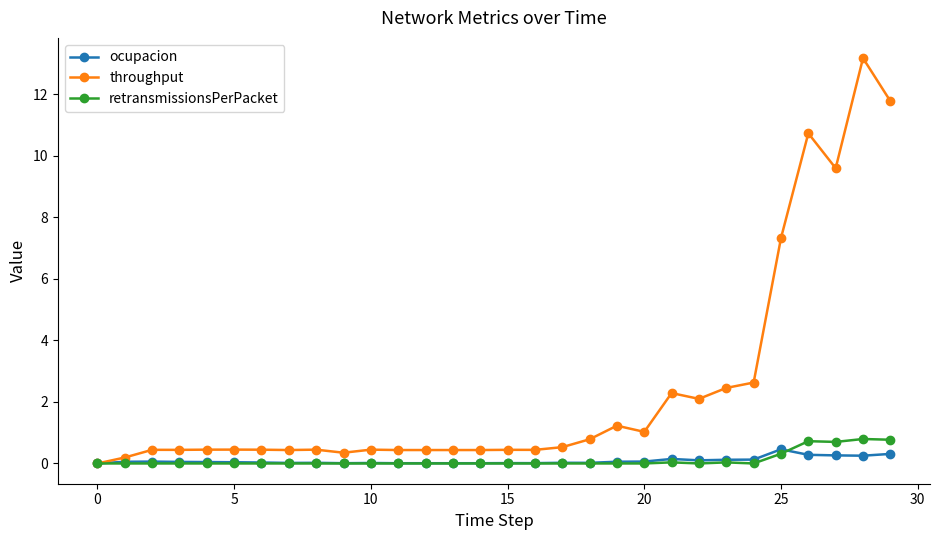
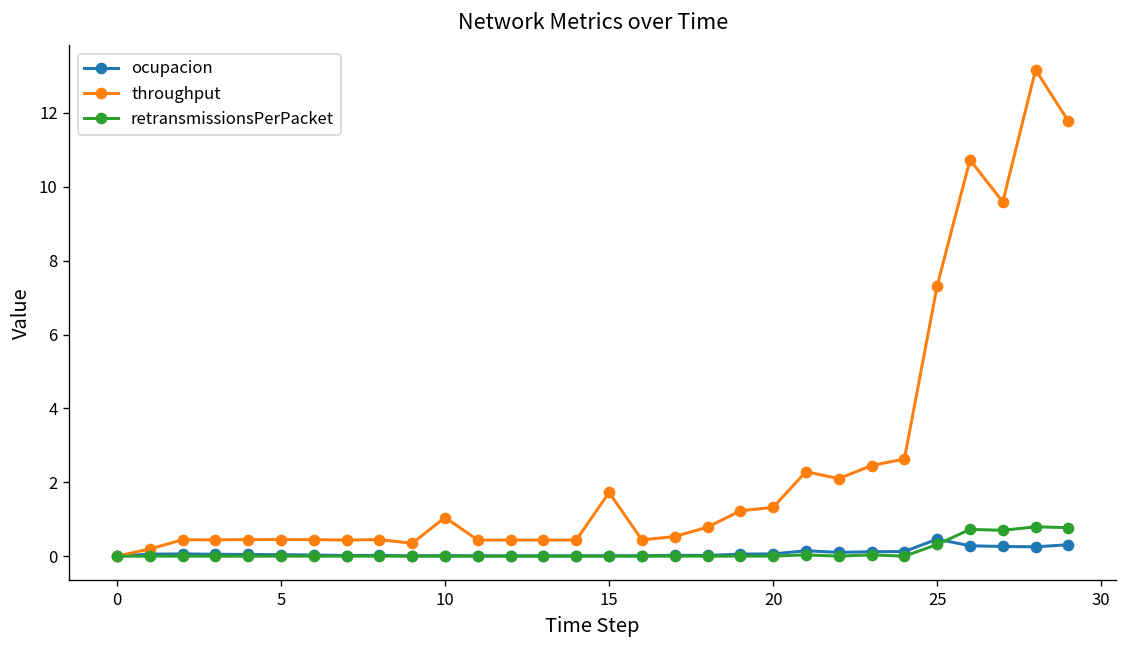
  {
    "ocupacion": {
      "25": 0.5
    },
    "throughput": {
      "5": 0.4,
-     "10": 0.4,
-     "15": 0.4,
-     "20": 1.0,
+     "10": 1.0,
+     "15": 1.7,
+     "20": 1.3,
      "25": 7.3
    },
    "retransmissionsPerPacket": {
      "25": 0.3
    }
  }
